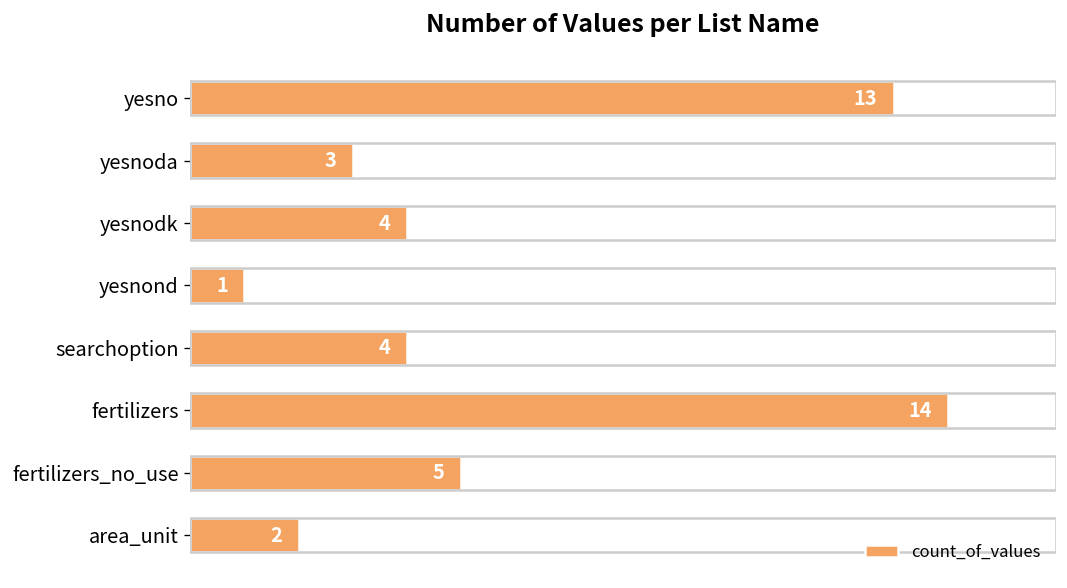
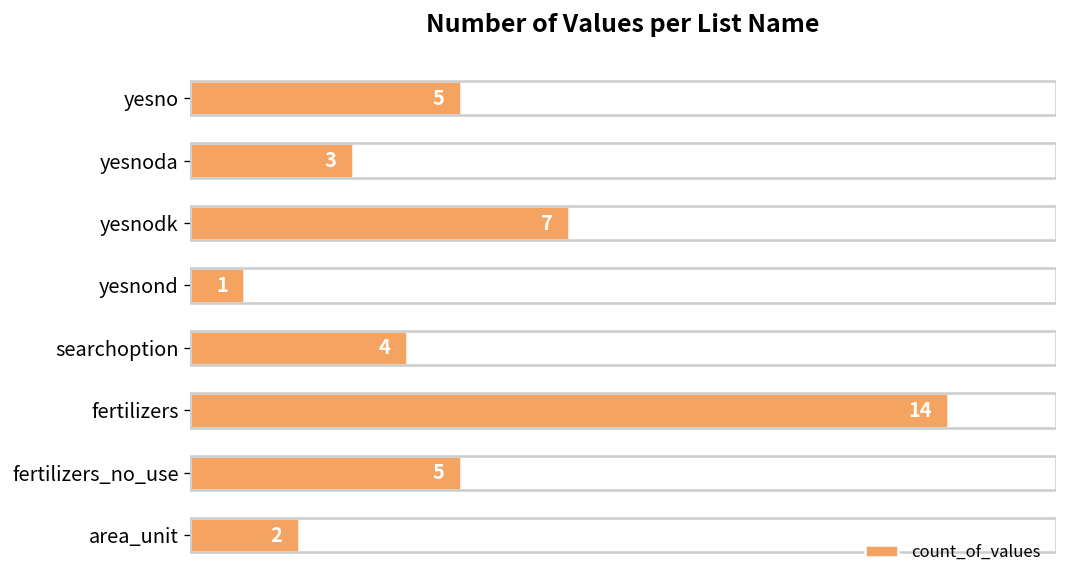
  {
-   "yesno": 13,
+   "yesno": 5,
    "yesnoda": 3,
-   "yesnodk": 4,
+   "yesnodk": 7,
    "yesnond": 1,
    "searchoption": 4,
    "fertilizers": 14,
    "fertilizers_no_use": 5,
    "area_unit": 2
  }
